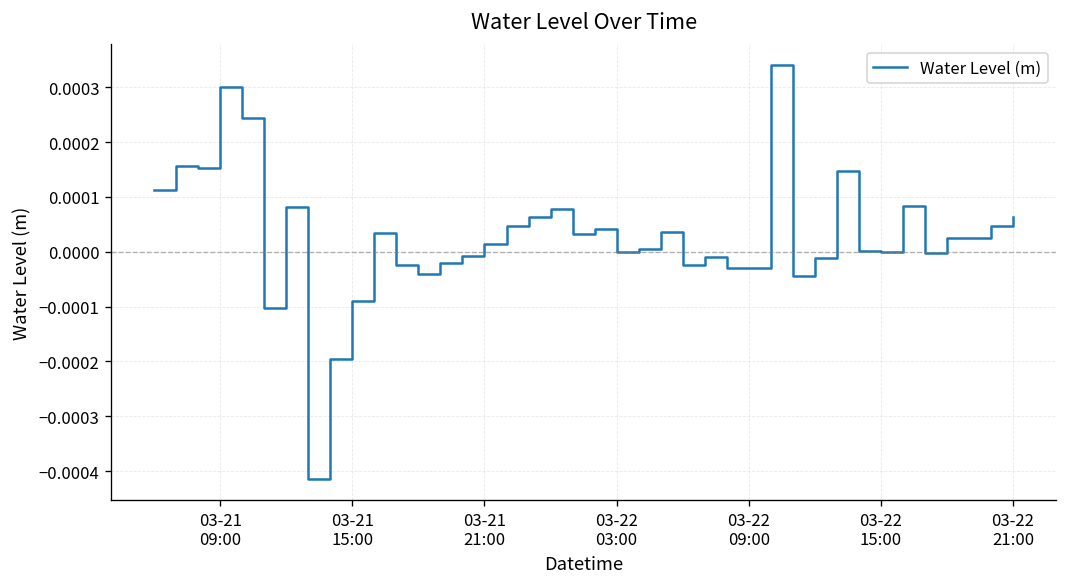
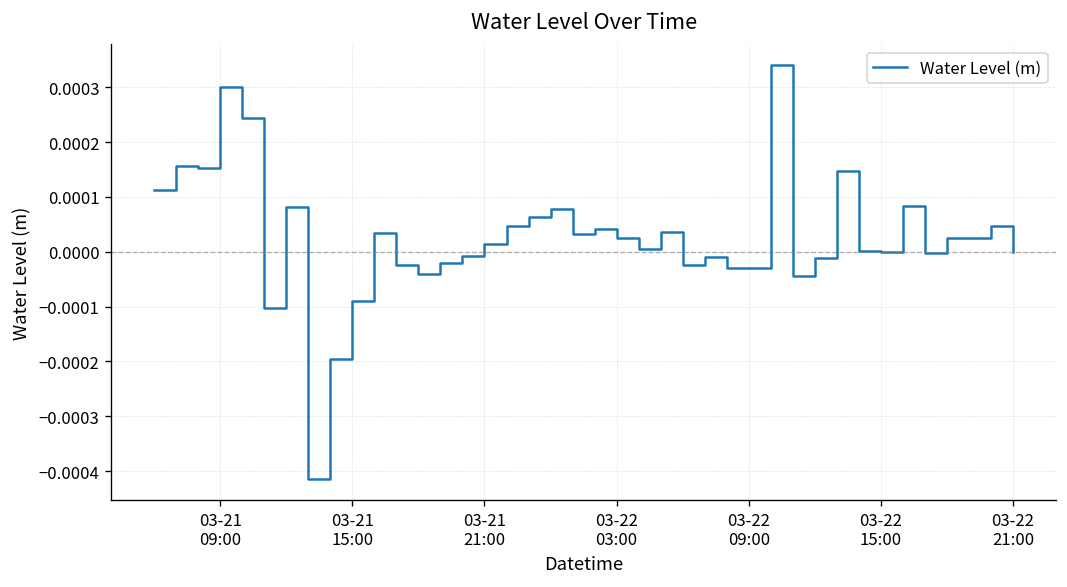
  {
    "03-21 09:00": 0.00030,
    "03-21 15:00": -0.00009,
    "03-21 21:00": 0.00001,
-   "03-22 03:00": 0.00000,
+   "03-22 03:00": 0.00003,
    "03-22 09:00": -0.00003,
    "03-22 15:00": 0.00000,
-   "03-22 21:00": 0.0001
+   "03-22 21:00": 0.0000
  }
